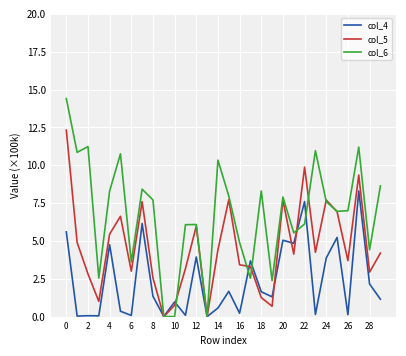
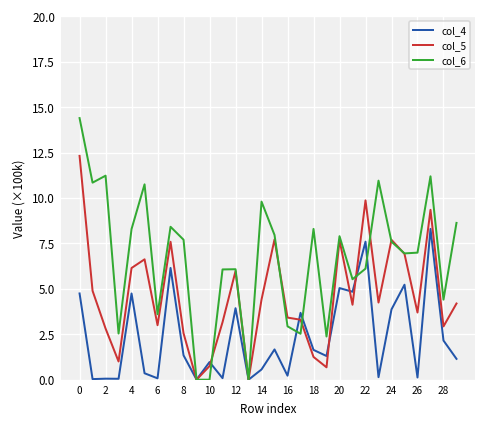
  {
    "col_4": {
-     "0": 5.6,
+     "0": 4.7,
      "2": 0.1,
      "4": 4.7,
      "6": 0.1,
      "8": 1.3,
      "10": 1.0,
      "12": 3.9,
      "14": 0.6,
      "16": 0.2,
      "18": 1.6,
      "20": 5.0,
      "22": 7.6,
      "24": 3.9,
      "26": 0.1,
      "28": 2.2
    },
    "col_5": {
      "0": 12.3,
      "2": 2.8,
-     "4": 5.4,
+     "4": 6.2,
      "6": 3.0,
      "8": 2.6,
      "10": 0.8,
      "14": 4.4,
      "16": 3.4,
      "18": 1.3,
      "20": 7.7,
      "22": 9.9,
      "26": 3.7,
      "28": 2.9
    },
    "col_6": {
      "0": 14.4,
      "2": 11.2,
      "4": 8.3,
      "6": 3.6,
      "8": 7.7,
      "10": 0.0,
-     "14": 10.3,
-     "16": 4.9,
+     "14": 9.8,
+     "16": 2.9,
      "18": 8.3,
      "20": 7.9,
      "22": 6.1,
      "26": 7.0,
      "28": 4.4
    }
  }
